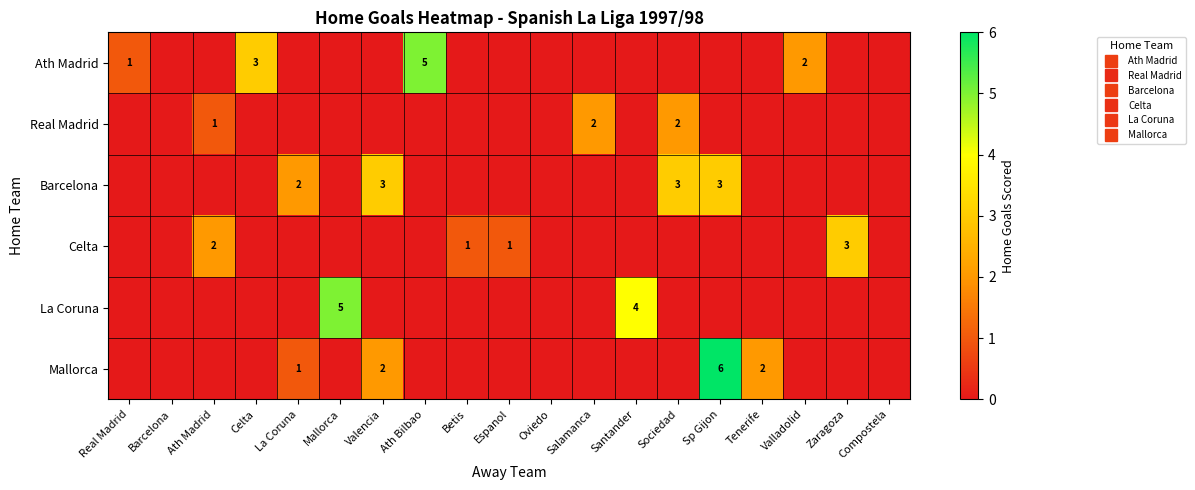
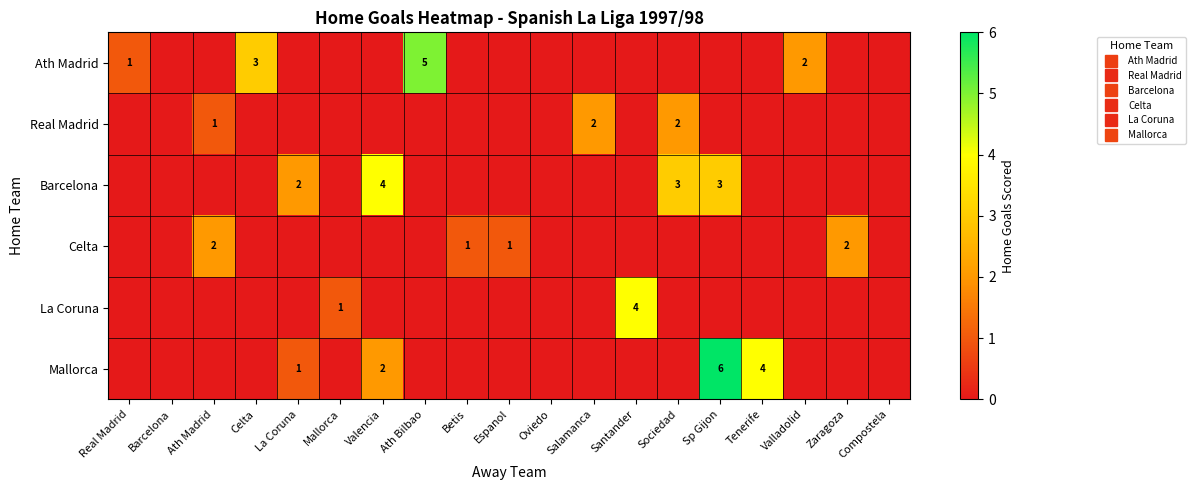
  {
    "Ath Madrid": {
      "Real Madrid": 1,
      "Celta": 3,
      "Ath Bilbao": 5,
      "Valladolid": 2
    },
    "Real Madrid": {
      "Ath Madrid": 1,
      "Salamanca": 2,
      "Sociedad": 2
    },
    "Barcelona": {
      "La Coruna": 2,
-     "Valencia": 3,
+     "Valencia": 4,
      "Sociedad": 3,
      "Sp Gijon": 3
    },
    "Celta": {
      "Ath Madrid": 2,
      "Betis": 1,
      "Espanol": 1,
-     "Zaragoza": 3
+     "Zaragoza": 2
    },
    "La Coruna": {
-     "Mallorca": 5,
+     "Mallorca": 1,
      "Santander": 4
    },
    "Mallorca": {
      "La Coruna": 1,
      "Valencia": 2,
      "Sp Gijon": 6,
-     "Tenerife": 2
+     "Tenerife": 4
    }
  }
